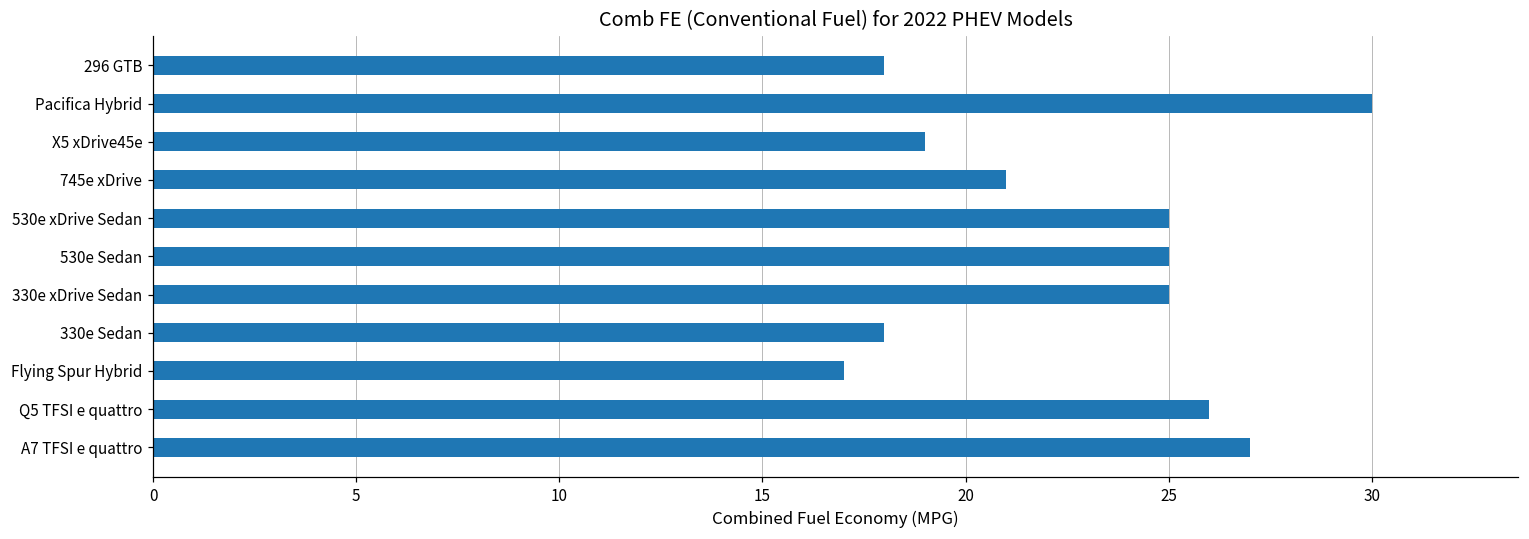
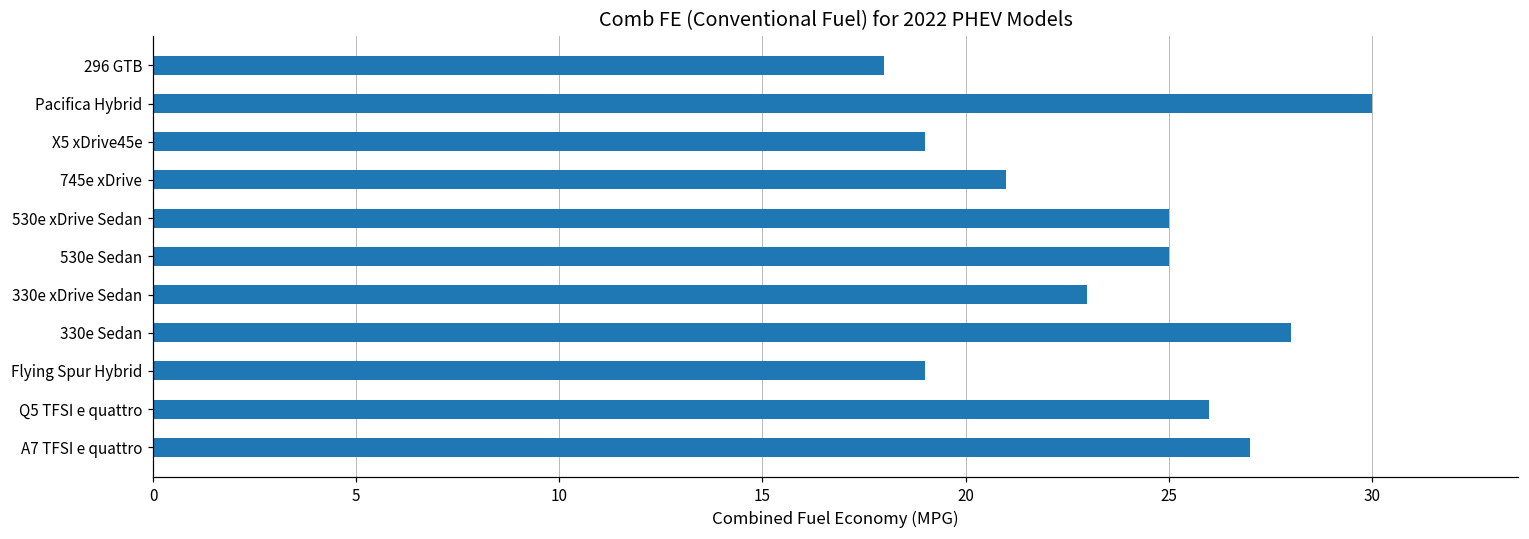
  {
    "296 GTB": 18,
    "Pacifica Hybrid": 30,
    "X5 xDrive45e": 19,
    "745e xDrive": 21,
    "530e xDrive Sedan": 25,
    "530e Sedan": 25,
-   "330e xDrive Sedan": 25,
-   "330e Sedan": 18,
-   "Flying Spur Hybrid": 17,
+   "330e xDrive Sedan": 23,
+   "330e Sedan": 28,
+   "Flying Spur Hybrid": 19,
    "Q5 TFSI e quattro": 26,
    "A7 TFSI e quattro": 27
  }
